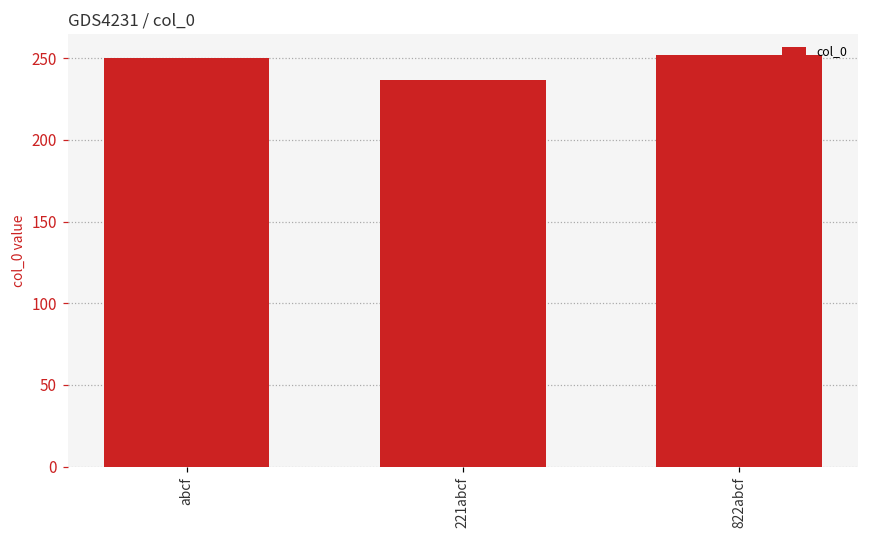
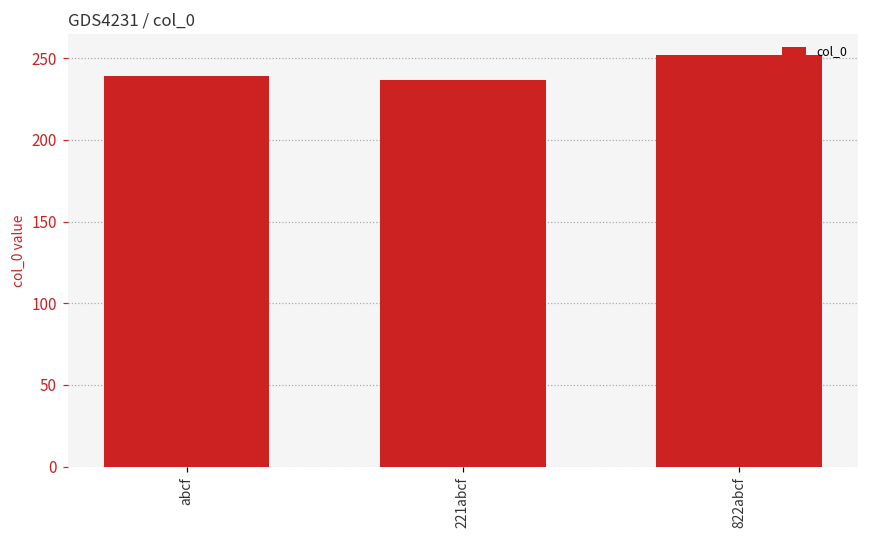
  {
-   "abcf": 250,
+   "abcf": 239,
    "221abcf": 237,
    "822abcf": 252
  }
